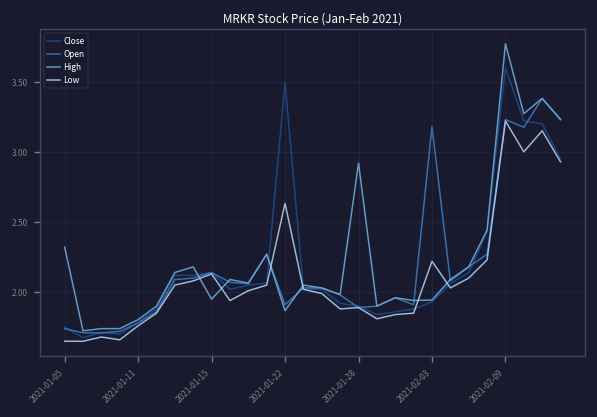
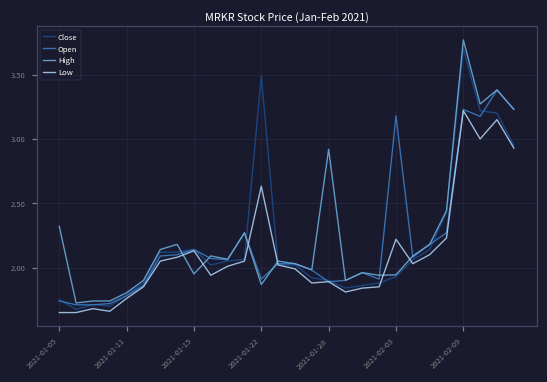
  {
    "Close": {
      "2021-01-22": 3.5,
-     "2021-02-09": 3.6
+     "2021-02-09": 3.7
    },
    "Open": {
      "2021-01-22": 1.9,
      "2021-02-03": 3.2
    },
    "High": {
      "2021-01-05": 2.3,
      "2021-01-15": 1.95,
      "2021-01-22": 1.87,
      "2021-01-28": 2.9,
      "2021-02-09": 3.77
    },
    "Low": {
      "2021-01-05": 1.65,
      "2021-01-22": 2.63,
      "2021-02-03": 2.2
    }
  }
